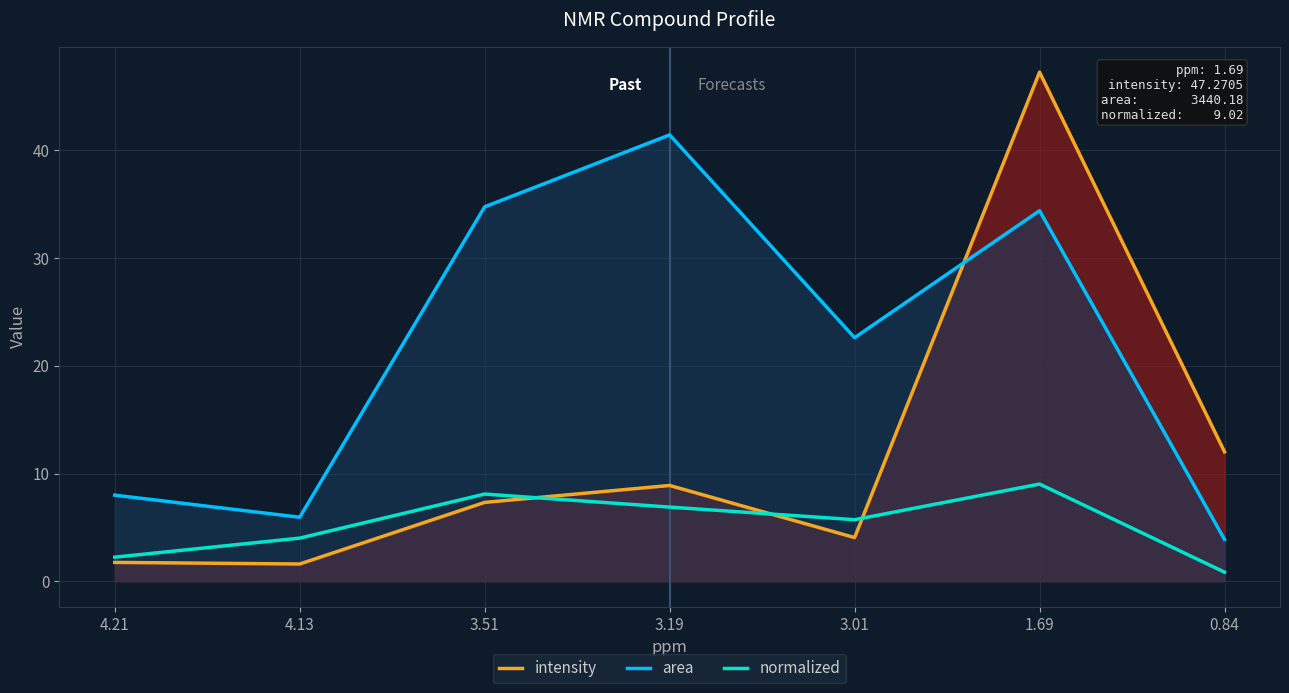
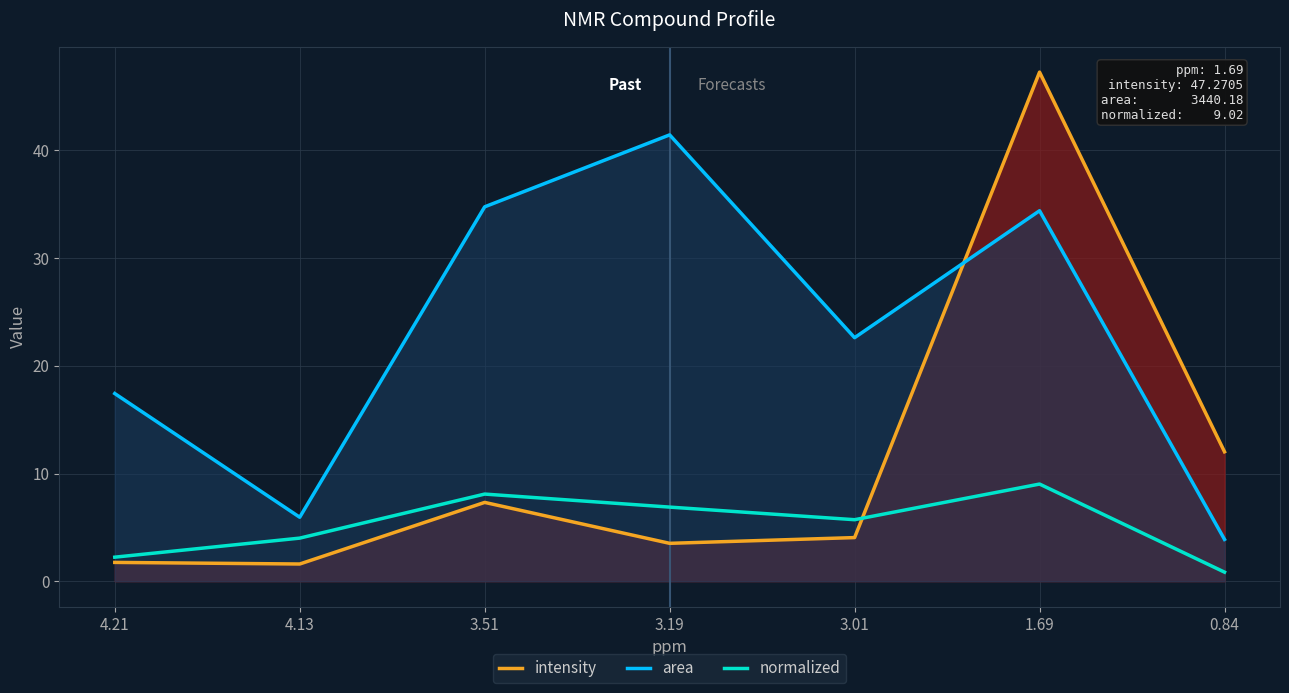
  {
    "intensity": {
      "4.21": 1.7,
      "4.13": 1.6,
      "3.51": 7.3,
-     "3.19": 8.9,
+     "3.19": 3.5,
      "3.01": 4.0,
      "1.69": 47.3,
      "0.84": 12.0
    },
    "area": {
-     "4.21": 8.0,
+     "4.21": 17.4,
      "4.13": 5.9,
      "3.51": 34.8,
      "3.19": 41.4,
      "3.01": 22.6,
      "1.69": 34.4,
      "0.84": 3.9
    },
    "normalized": {
      "4.21": 2.2,
      "4.13": 4.0,
      "3.51": 8.1,
      "3.19": 6.9,
      "3.01": 5.7,
      "1.69": 9.0,
      "0.84": 0.8
    }
  }
